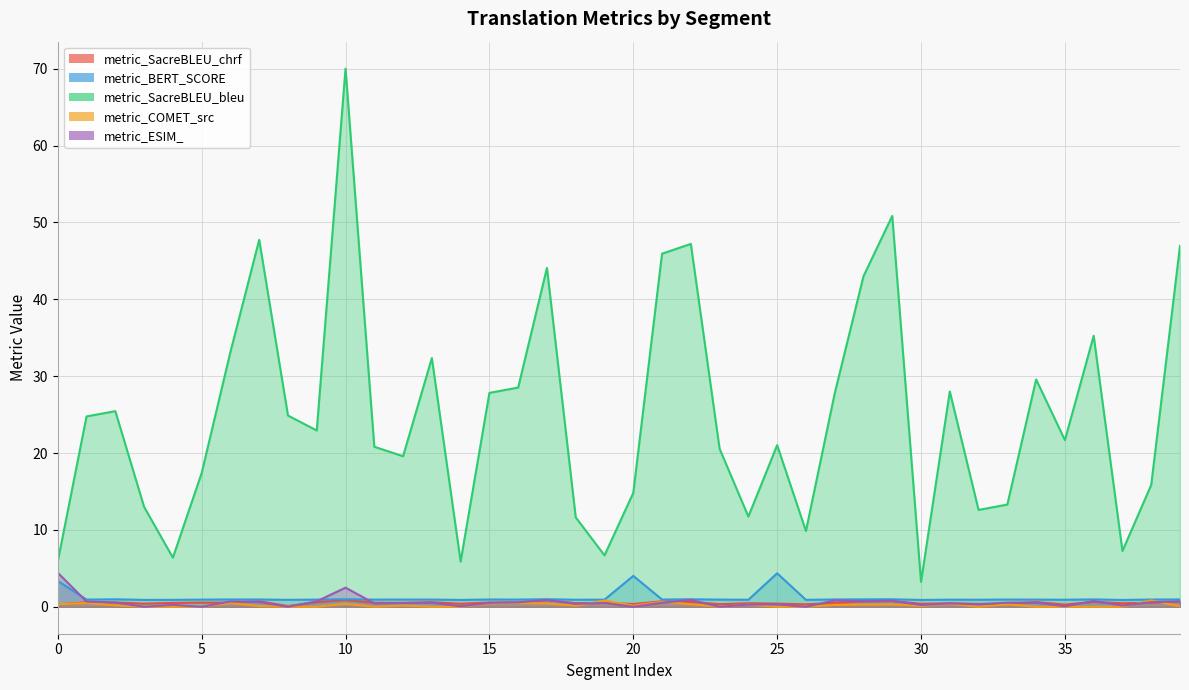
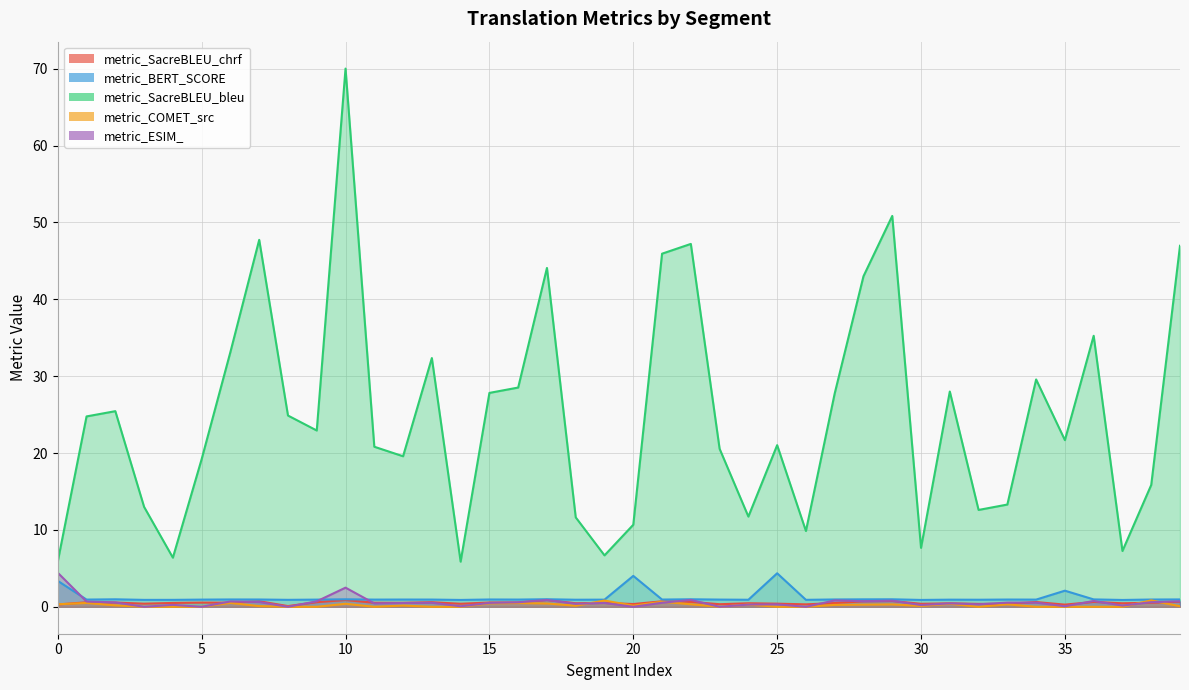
  {
    "metric_BERT_SCORE": {
      "0": 3,
      "5": 1,
      "15": 1,
      "20": 4,
      "25": 4,
      "30": 1,
-     "35": 1
+     "35": 2
    },
    "metric_SacreBLEU_bleu": {
      "0": 6,
-     "5": 17,
+     "5": 19,
      "10": 70,
      "15": 28,
-     "20": 15,
+     "20": 11,
      "25": 21,
-     "30": 3,
+     "30": 8,
      "35": 22
    },
    "metric_ESIM_": {
      "0": 4,
      "10": 2
    }
  }
